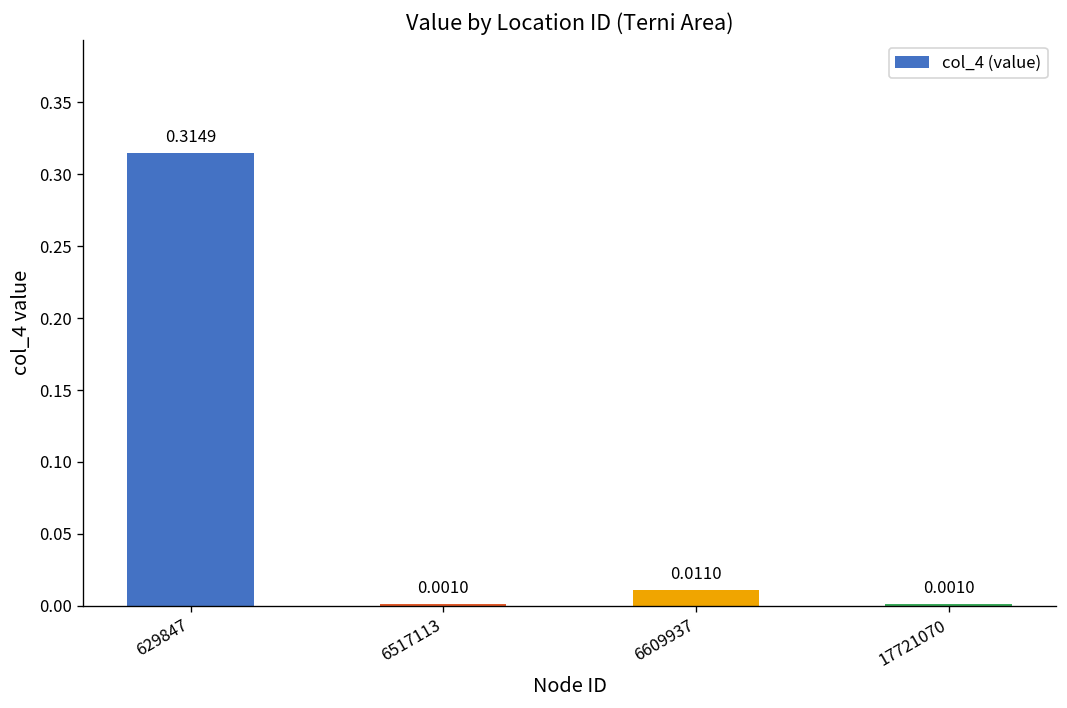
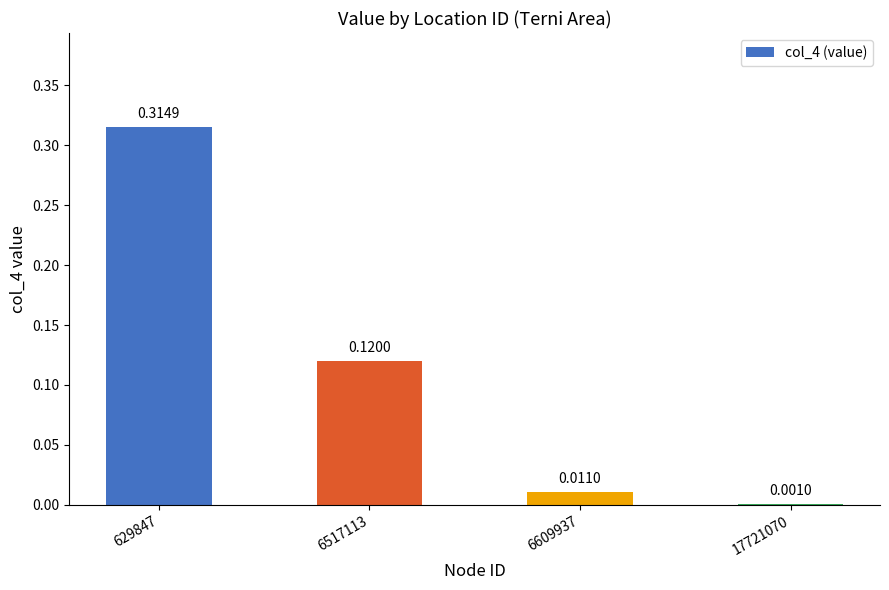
  {
    "629847": 0.3149,
-   "6517113": 0.0010,
+   "6517113": 0.1200,
    "6609937": 0.0110,
    "17721070": 0.0010
  }
